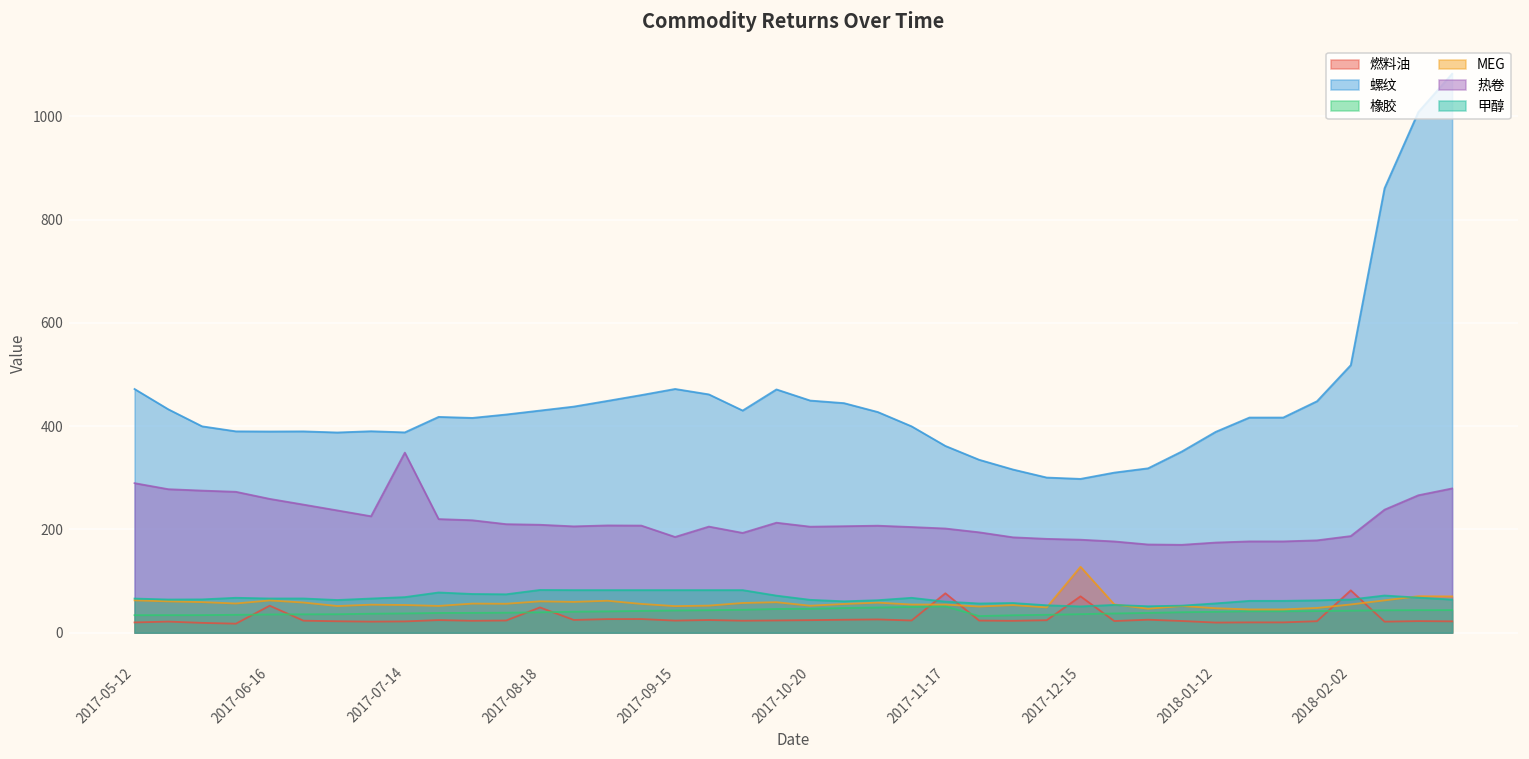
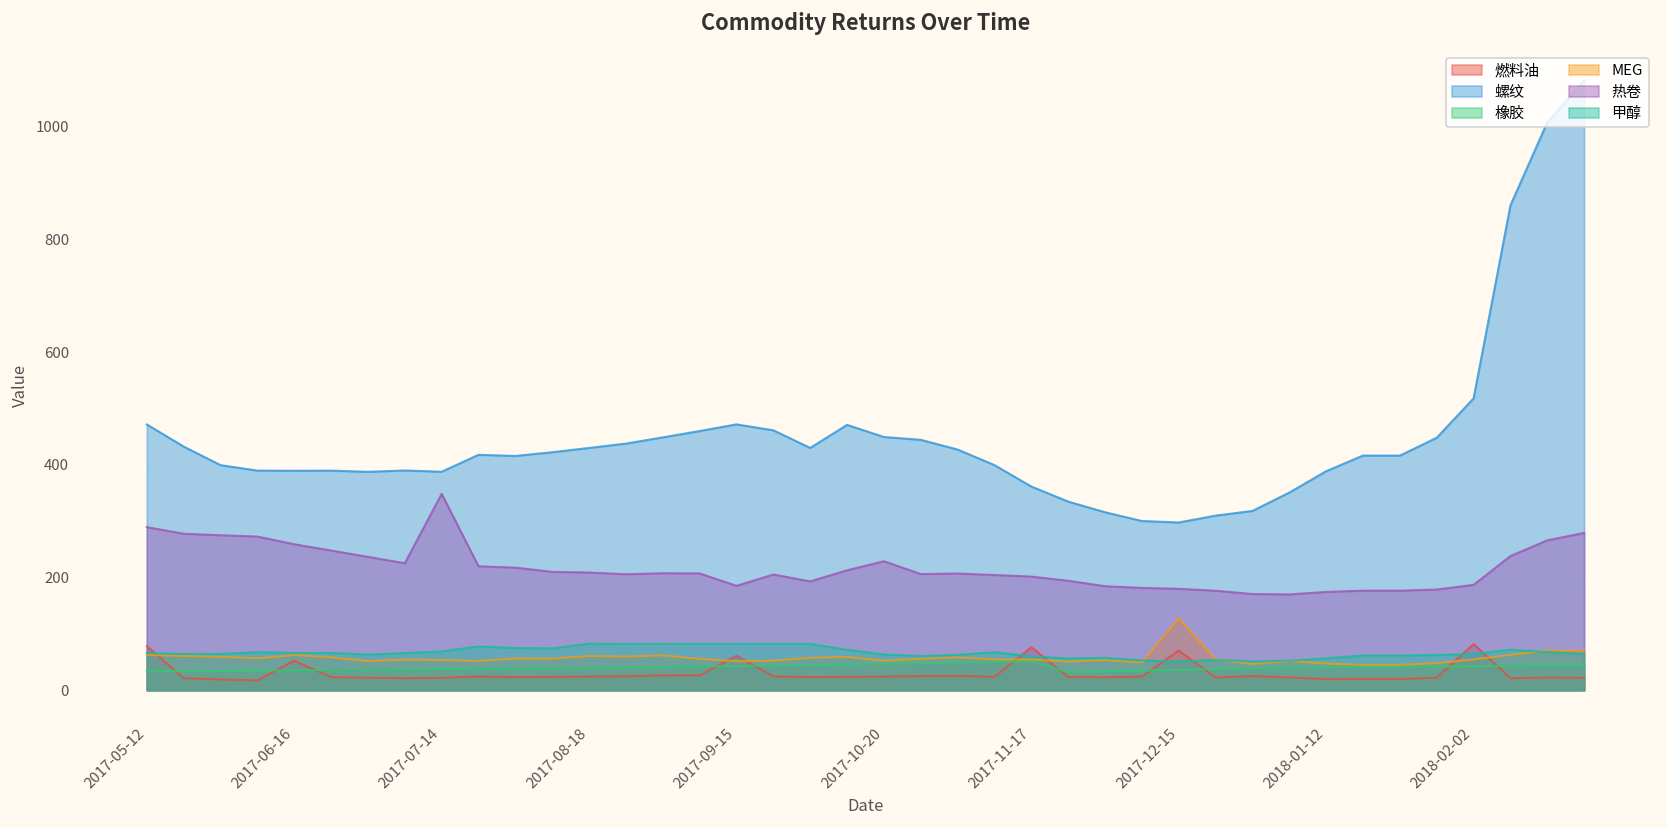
  {
    "燃料油": {
-     "2017-05-12": 20,
+     "2017-05-12": 80,
      "2017-06-16": 50,
      "2017-07-14": 20,
-     "2017-08-18": 50,
-     "2017-09-15": 20,
+     "2017-08-18": 20,
+     "2017-09-15": 60,
      "2017-10-20": 20,
      "2017-11-17": 80,
      "2017-12-15": 70,
      "2018-01-12": 20,
      "2018-02-02": 80
    },
    "MEG": {
      "2017-07-14": 50,
      "2017-08-18": 60,
      "2017-09-15": 50,
      "2017-10-20": 50,
      "2017-12-15": 130,
      "2018-01-12": 50,
      "2018-02-02": 50
    },
    "热卷": {
      "2017-05-12": 290,
      "2017-06-16": 260,
      "2017-07-14": 350,
      "2017-08-18": 210,
      "2017-09-15": 190,
-     "2017-10-20": 210,
+     "2017-10-20": 230,
      "2017-11-17": 200,
      "2017-12-15": 180,
      "2018-01-12": 170,
      "2018-02-02": 190
    }
  }
